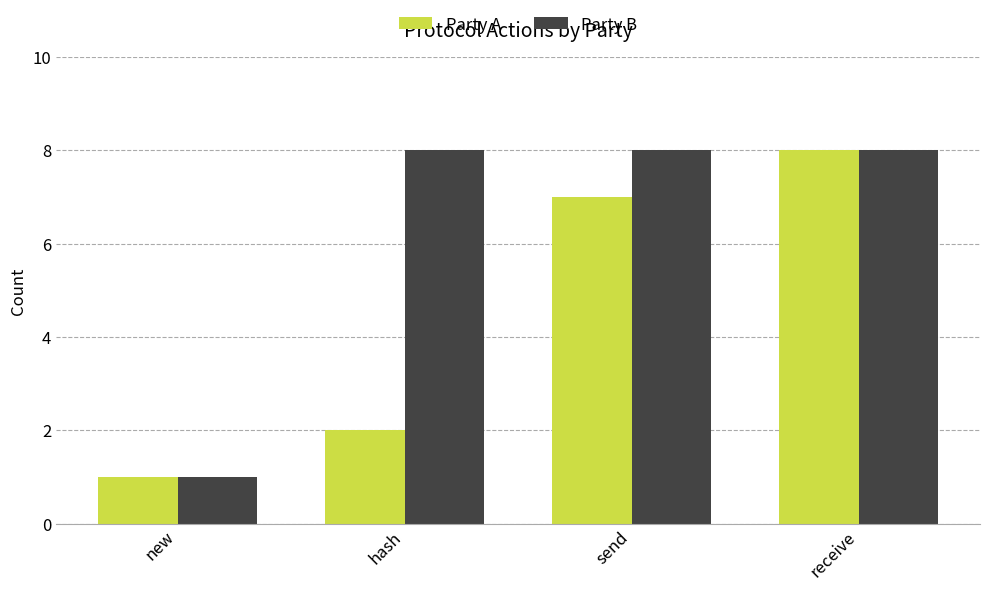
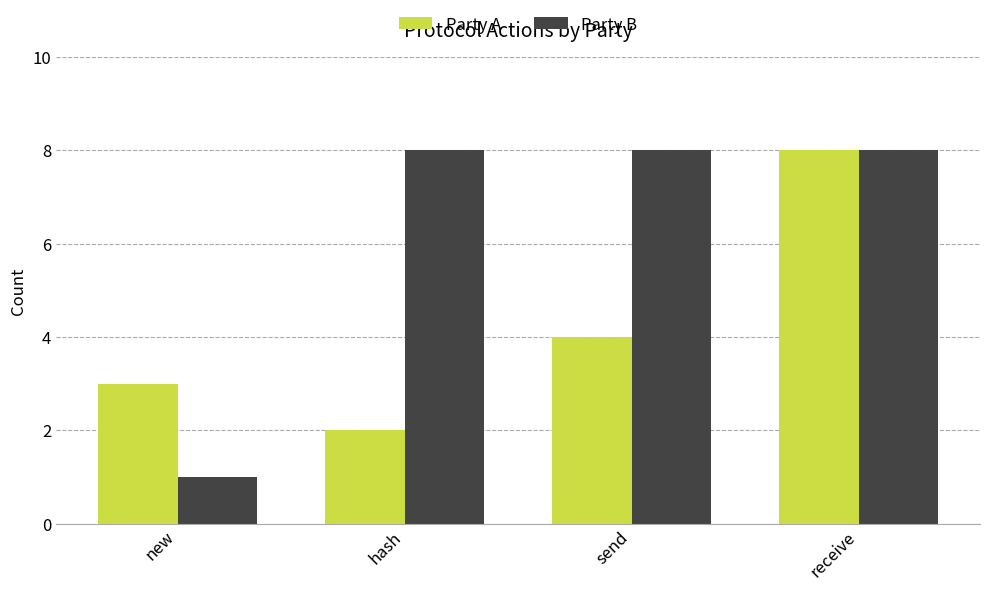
  {
    "Party A": {
-     "new": 1,
+     "new": 3,
      "hash": 2,
-     "send": 7,
+     "send": 4,
      "receive": 8
    },
    "Party B": {
      "new": 1,
      "hash": 8,
      "send": 8,
      "receive": 8
    }
  }
